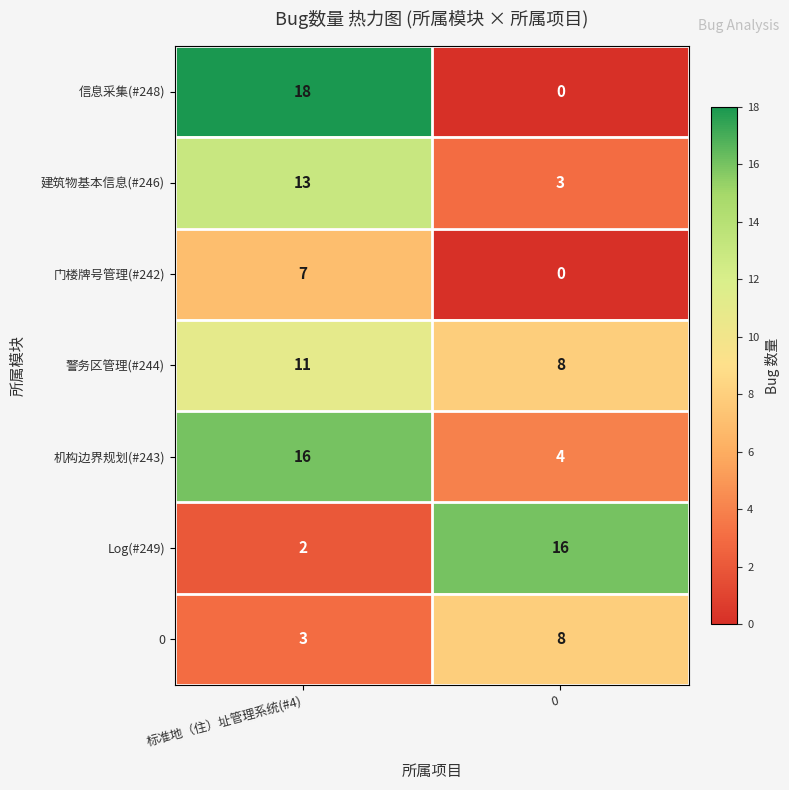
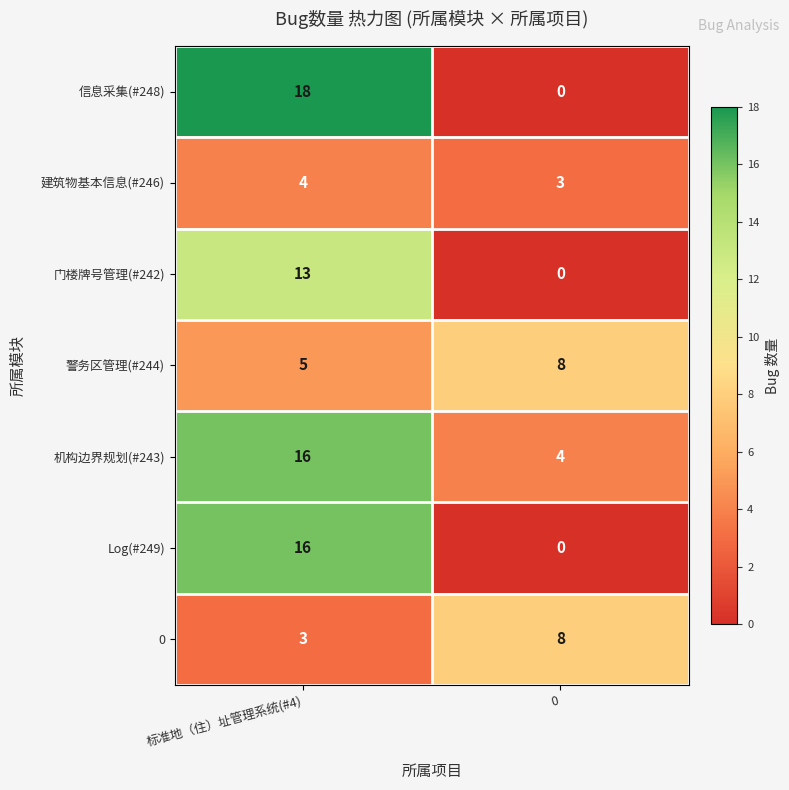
  {
    "信息采集(#248)": {
      "标准地（住）址管理系统(#4)": 18,
      "0": 0
    },
    "建筑物基本信息(#246)": {
-     "标准地（住）址管理系统(#4)": 13,
+     "标准地（住）址管理系统(#4)": 4,
      "0": 3
    },
    "门楼牌号管理(#242)": {
-     "标准地（住）址管理系统(#4)": 7,
+     "标准地（住）址管理系统(#4)": 13,
      "0": 0
    },
    "警务区管理(#244)": {
-     "标准地（住）址管理系统(#4)": 11,
+     "标准地（住）址管理系统(#4)": 5,
      "0": 8
    },
    "机构边界规划(#243)": {
      "标准地（住）址管理系统(#4)": 16,
      "0": 4
    },
    "Log(#249)": {
-     "标准地（住）址管理系统(#4)": 2,
-     "0": 16
+     "标准地（住）址管理系统(#4)": 16,
+     "0": 0
    },
    "0": {
      "标准地（住）址管理系统(#4)": 3,
      "0": 8
    }
  }
